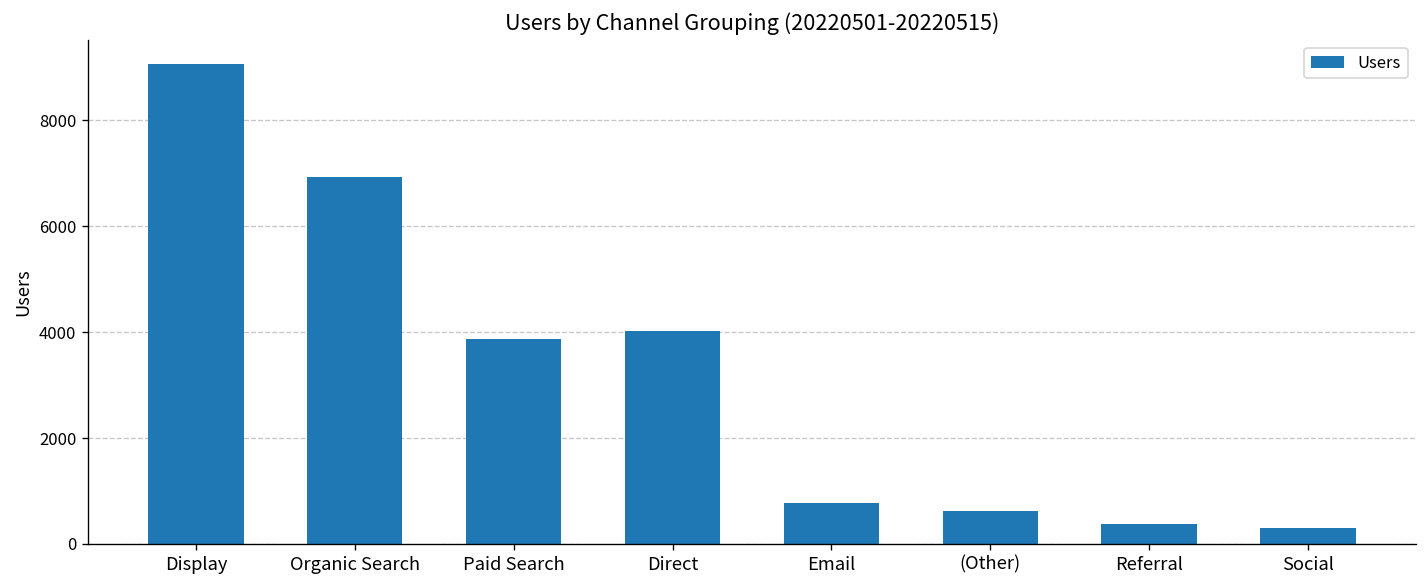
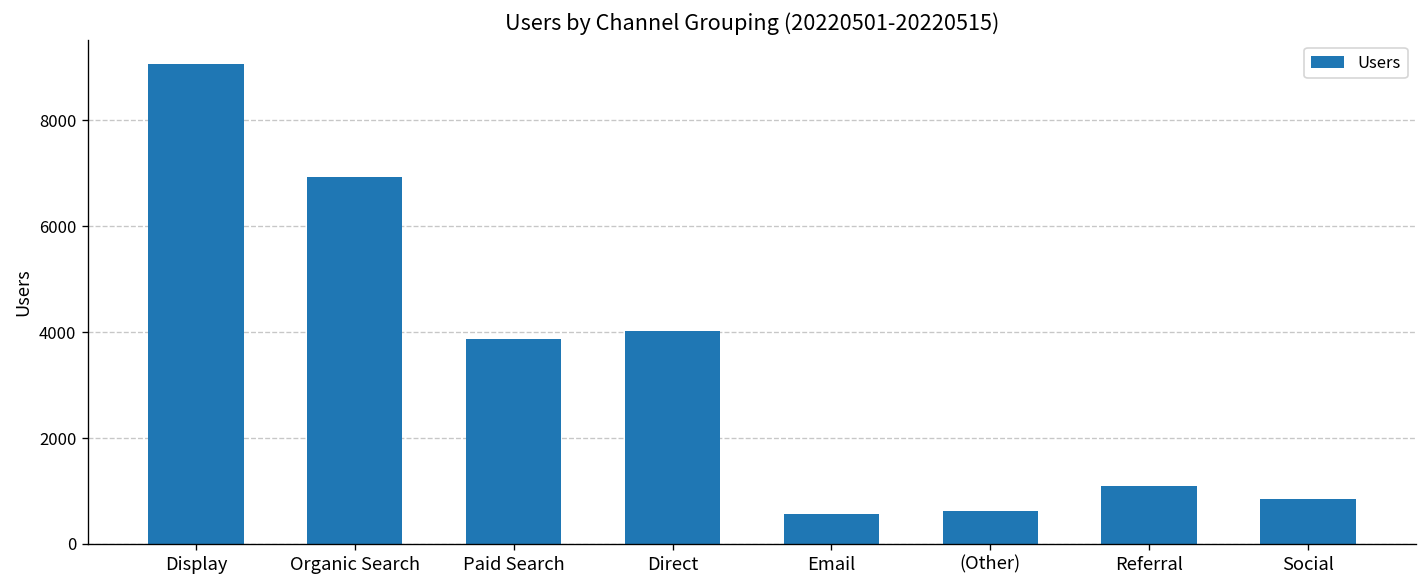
  {
    "Display": 9100,
    "Organic Search": 6900,
    "Paid Search": 3900,
    "Direct": 4000,
-   "Email": 800,
+   "Email": 600,
    "(Other)": 600,
-   "Referral": 400,
-   "Social": 300
+   "Referral": 1100,
+   "Social": 800
  }
